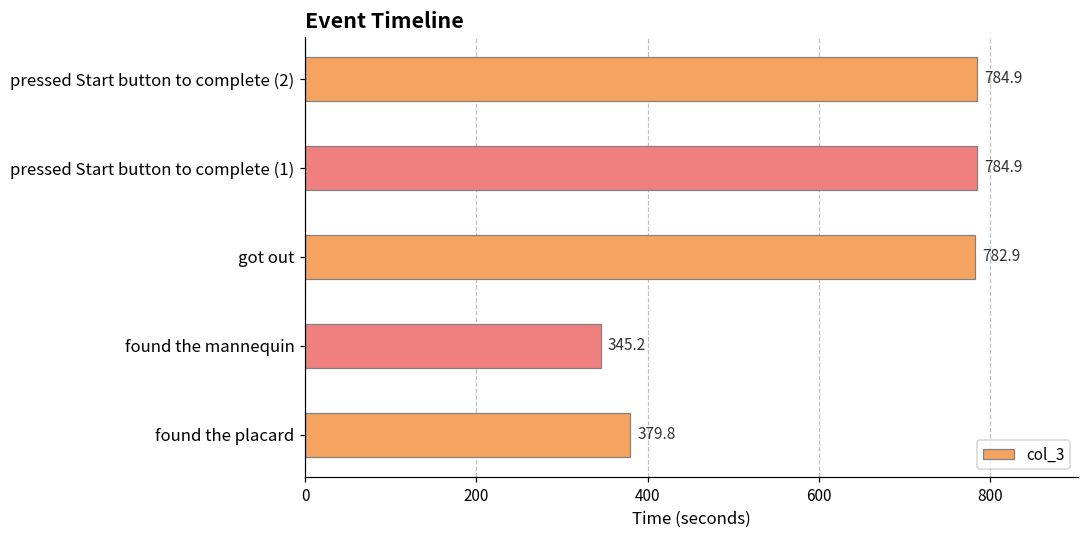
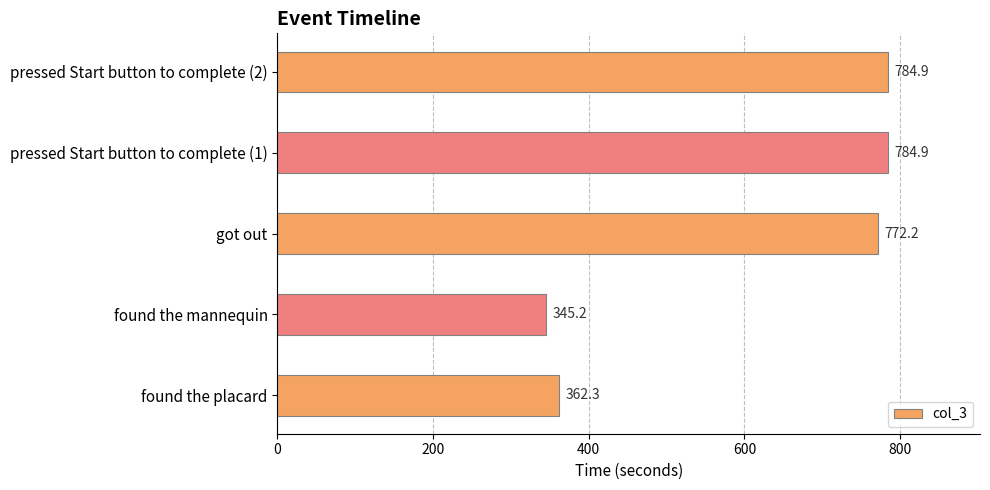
  {
    "pressed Start button to complete (2)": 784.9,
    "pressed Start button to complete (1)": 784.9,
-   "got out": 782.9,
+   "got out": 772.2,
    "found the mannequin": 345.2,
-   "found the placard": 379.8
+   "found the placard": 362.3
  }
